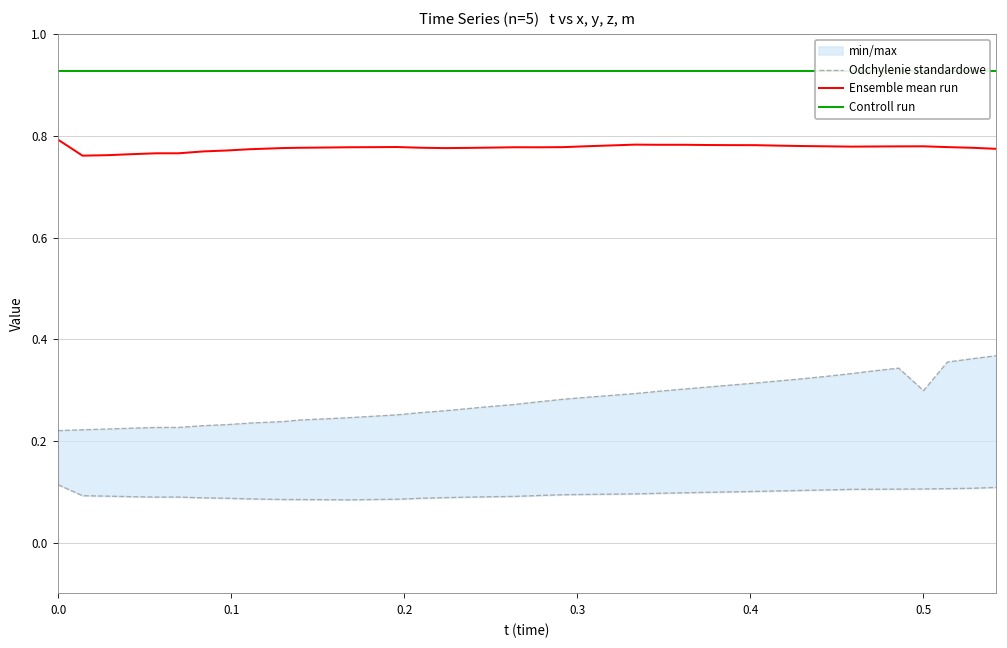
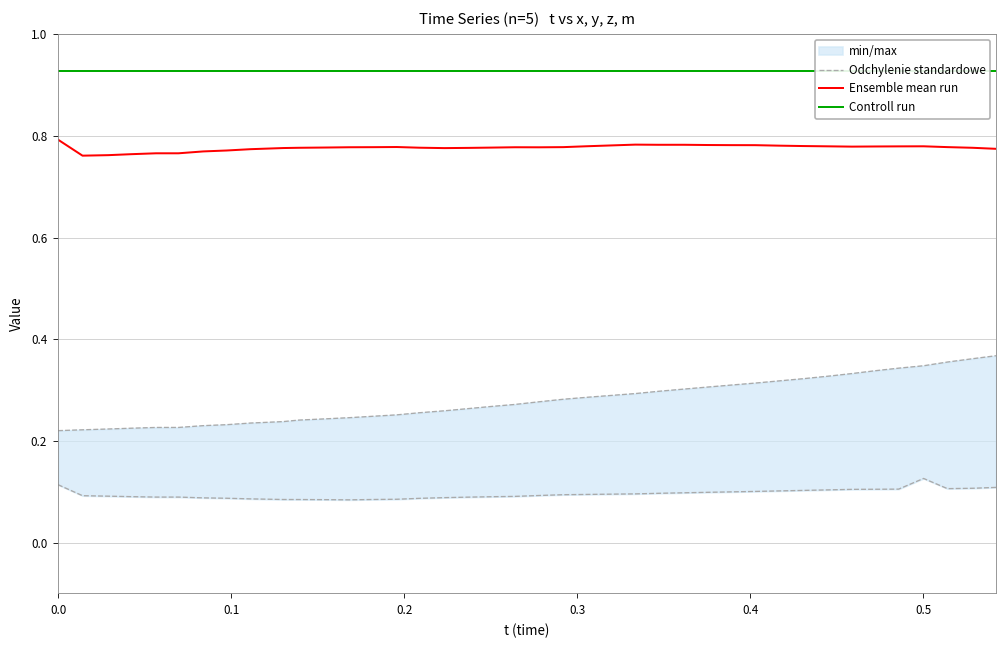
  {
    "Odchylenie standardowe": {
      "0.0": 0.11,
-     "0.5": 0.11
+     "0.5": 0.13
    },
    "min/max": {
      "0.0": 0.22,
-     "0.5": 0.30
+     "0.5": 0.35
    },
    "Ensemble mean run": {
      "0.0": 0.79,
      "0.5": 0.78
    },
    "Controll run": {
      "0.0": 0.93
    }
  }
